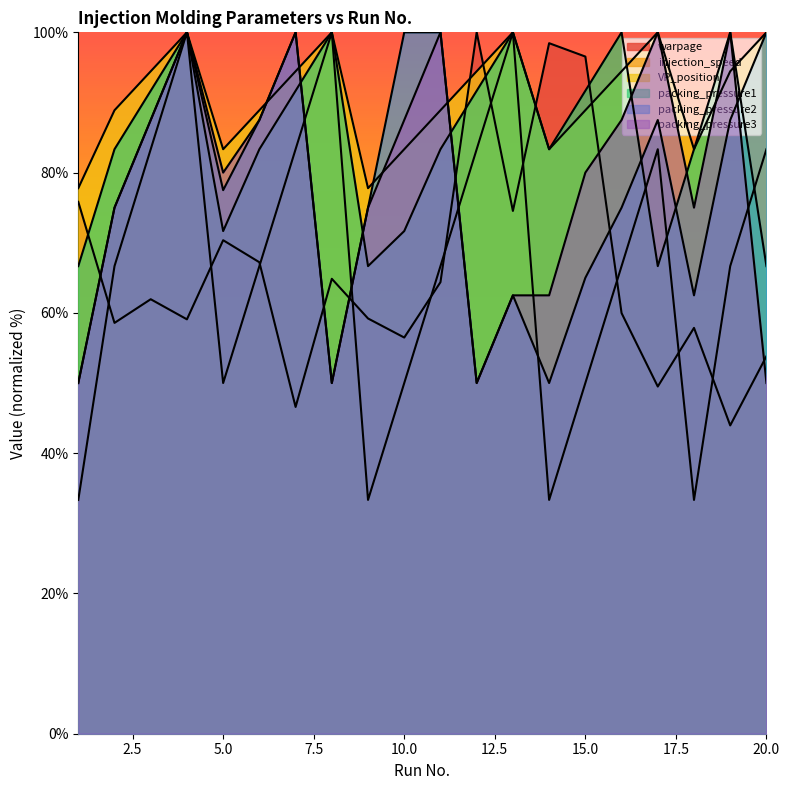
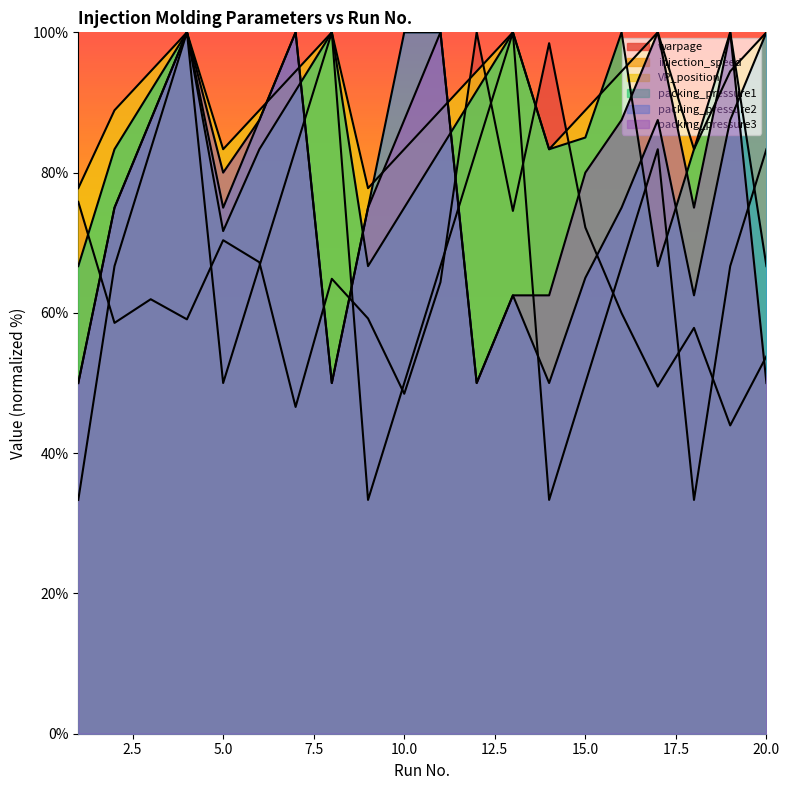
  {
    "warpage": {
      "5.0": "70%",
-     "10.0": "56%",
-     "15.0": "97%",
+     "10.0": "48%",
+     "15.0": "72%",
      "20.0": "54%"
    },
    "packing_pressure1": {
      "5.0": "72%",
-     "10.0": "72%",
-     "15.0": "92%",
+     "10.0": "75%",
+     "15.0": "85%",
      "20.0": "67%"
    },
    "packing_pressure2": {
-     "5.0": "78%",
+     "5.0": "75%",
      "10.0": "100%",
      "15.0": "65%"
    },
    "packing_pressure3": {
      "5.0": "80%",
      "10.0": "88%",
      "15.0": "80%",
      "20.0": "50%"
    }
  }
